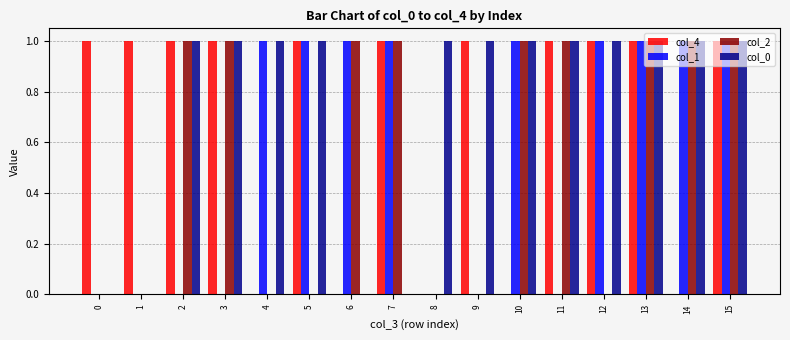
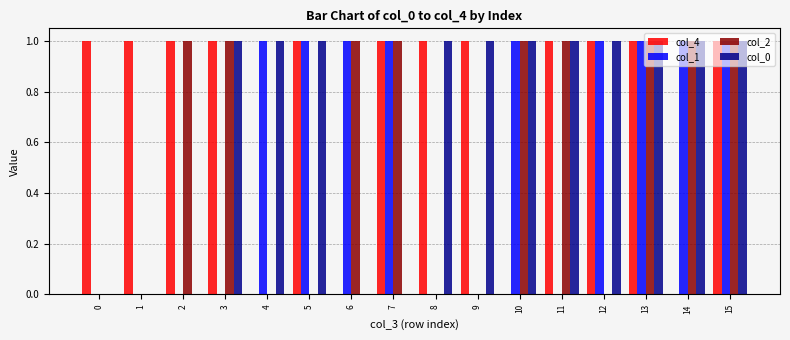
  {
    "col_4": {
      "0": 1,
      "1": 1,
      "2": 1,
      "3": 1,
      "4": 0,
      "5": 1,
      "6": 0,
      "7": 1,
-     "8": 0,
+     "8": 1,
      "9": 1,
      "10": 0,
      "11": 1,
      "12": 1,
      "13": 1,
      "14": 0
    },
    "col_1": {
      "0": 0,
      "1": 0,
      "2": 0,
      "3": 0,
      "4": 1,
      "5": 1,
      "6": 1,
      "7": 1,
      "8": 0,
      "9": 0,
      "10": 1,
      "11": 0,
      "12": 1,
      "13": 1
    },
    "col_2": {
      "0": 0,
      "1": 0,
      "2": 1,
      "3": 1,
      "4": 0,
      "5": 0,
      "6": 1,
      "7": 1,
      "8": 0,
      "9": 0,
      "10": 1,
      "11": 1,
      "12": 0
    },
    "col_0": {
      "0": 0,
      "1": 0,
-     "2": 1,
+     "2": 0,
      "3": 1,
      "4": 1,
      "5": 1,
      "6": 0,
      "7": 0,
      "8": 1,
      "9": 1,
      "10": 1,
      "11": 1,
      "12": 1
    }
  }
